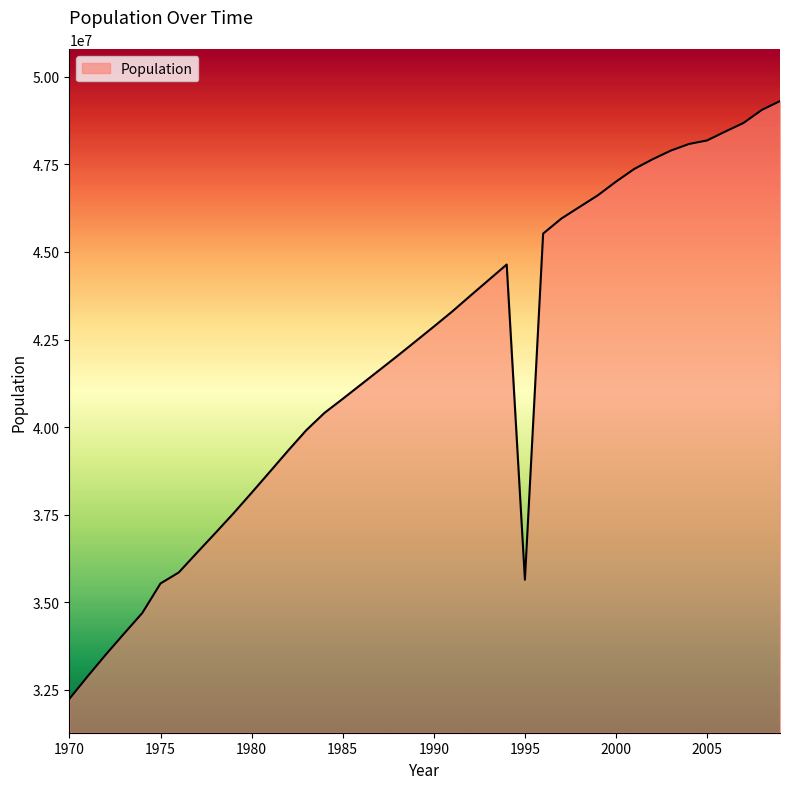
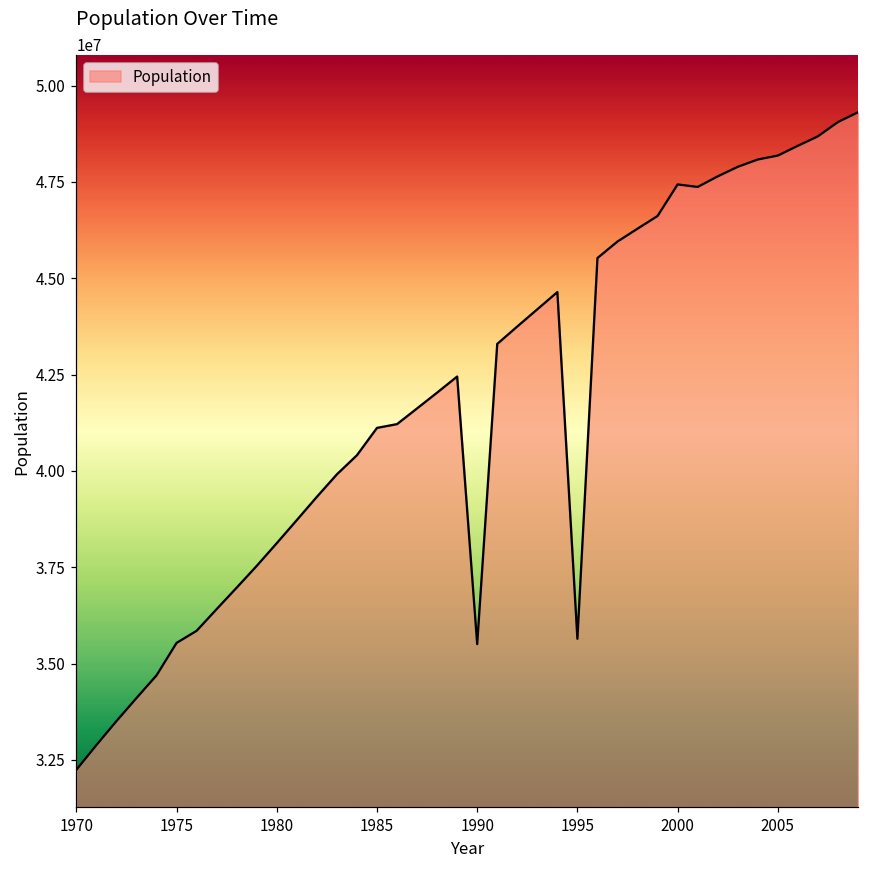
  {
    "1970": 32200000,
    "1975": 35500000,
    "1980": 38100000,
-   "1985": 40800000,
-   "1990": 42900000,
+   "1985": 41100000,
+   "1990": 35500000,
    "1995": 35600000,
-   "2000": 47000000,
+   "2000": 47400000,
    "2005": 48200000
  }
